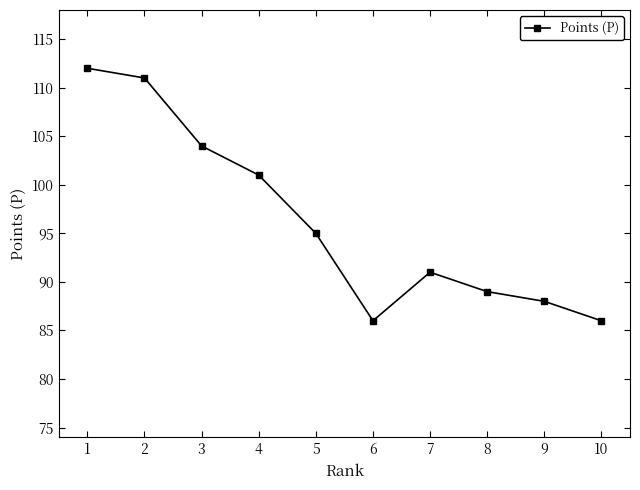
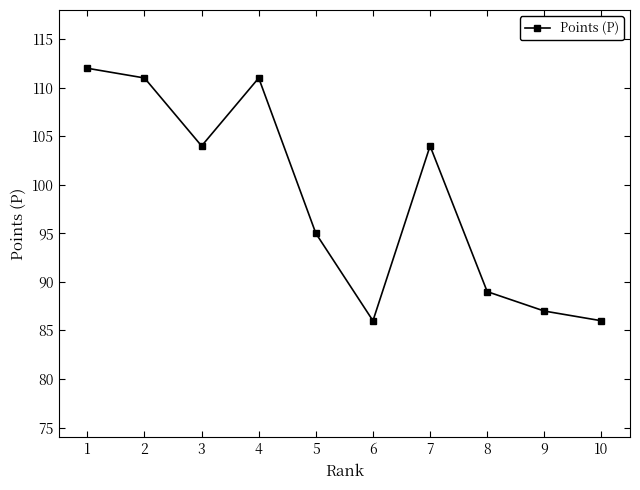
  {
    "1": 112,
    "2": 111,
    "3": 104,
-   "4": 101,
+   "4": 111,
    "5": 95,
    "6": 86,
-   "7": 91,
+   "7": 104,
    "8": 89,
-   "9": 88,
+   "9": 87,
    "10": 86
  }
